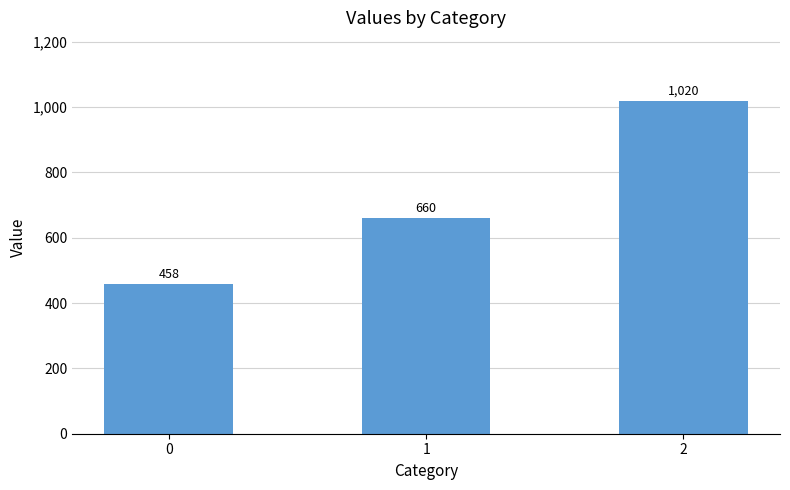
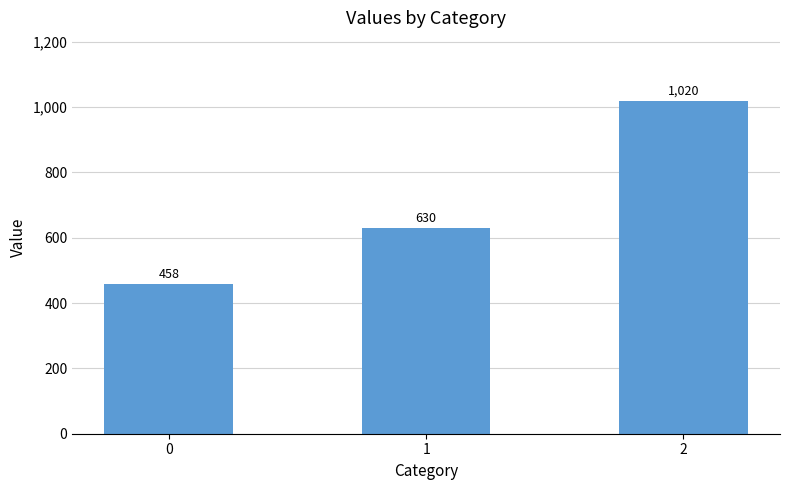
  {
    "0": "458",
-   "1": "660",
+   "1": "630",
    "2": "1,020"
  }
